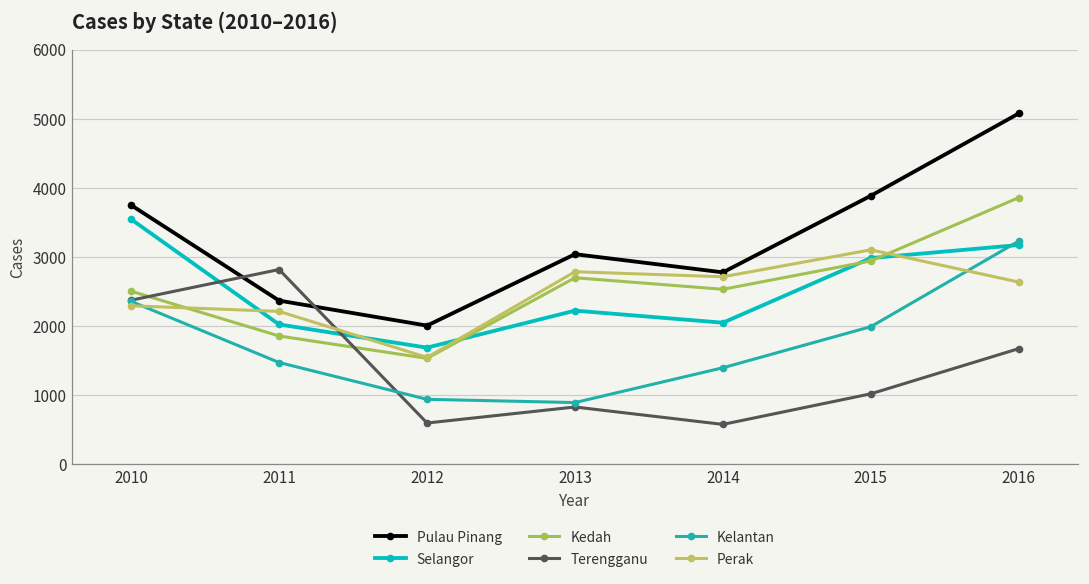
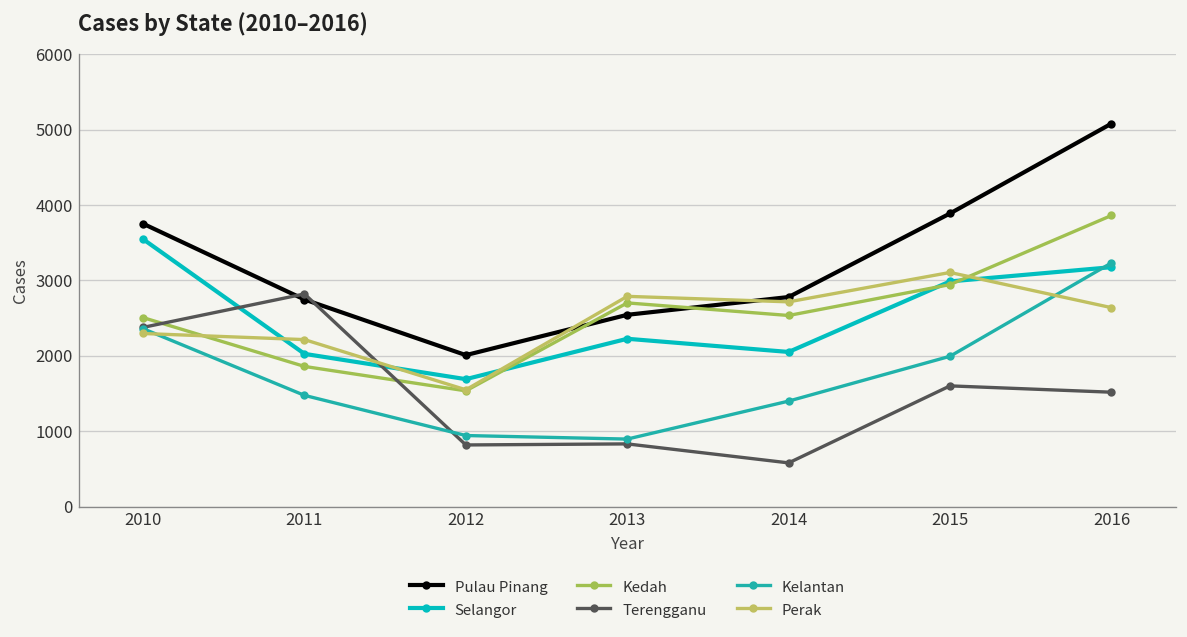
  {
    "Pulau Pinang": {
      "2010": 3800,
-     "2011": 2400,
+     "2011": 2700,
      "2012": 2000,
-     "2013": 3000,
+     "2013": 2500,
      "2014": 2800,
      "2015": 3900,
      "2016": 5100
    },
    "Terengganu": {
      "2011": 2800,
-     "2012": 600,
+     "2012": 800,
      "2013": 800,
      "2014": 600,
-     "2015": 1000,
-     "2016": 1700
+     "2015": 1600,
+     "2016": 1500
    }
  }
